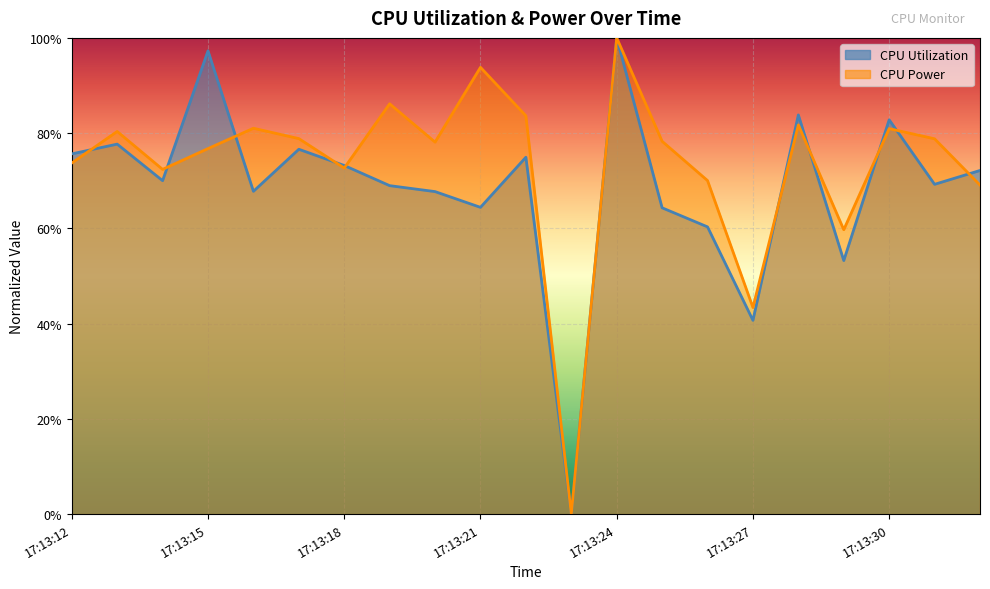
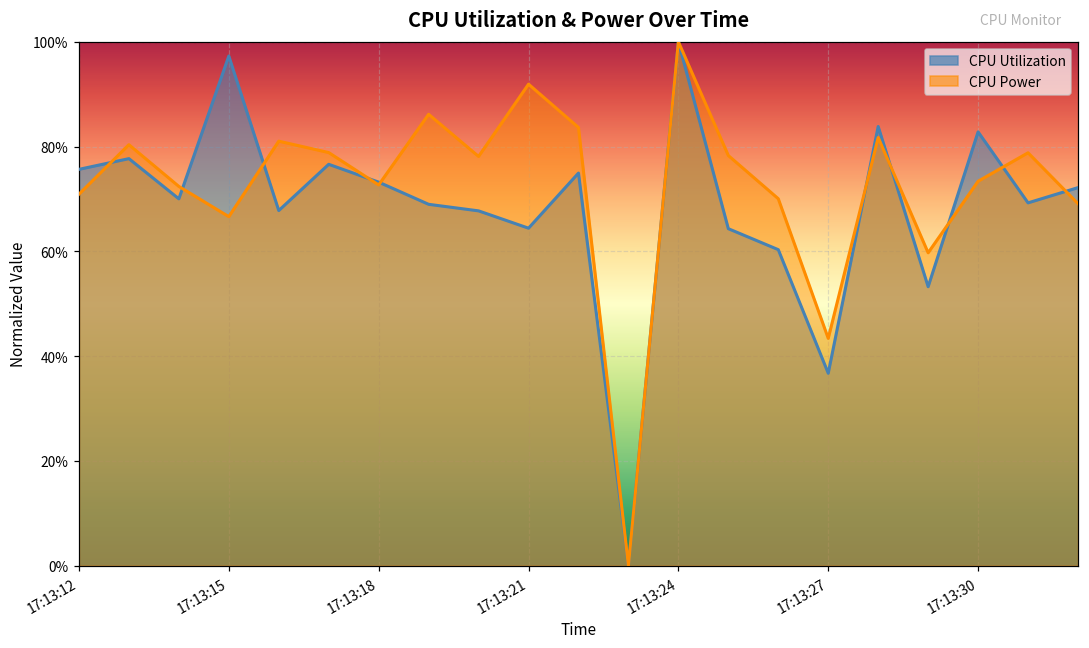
  {
    "CPU Utilization": {
      "17:13:12": "76%",
      "17:13:15": "97%",
      "17:13:18": "73%",
      "17:13:21": "64%",
-     "17:13:27": "41%",
+     "17:13:27": "37%",
      "17:13:30": "83%"
    },
    "CPU Power": {
-     "17:13:12": "74%",
-     "17:13:15": "77%",
+     "17:13:12": "71%",
+     "17:13:15": "67%",
      "17:13:18": "73%",
-     "17:13:21": "94%",
+     "17:13:21": "92%",
      "17:13:27": "43%",
-     "17:13:30": "81%"
+     "17:13:30": "73%"
    }
  }
